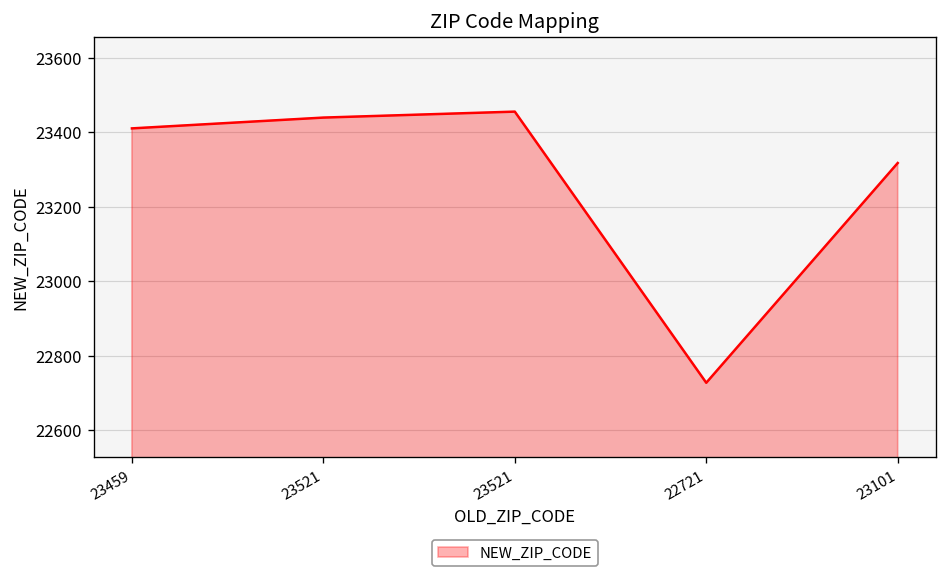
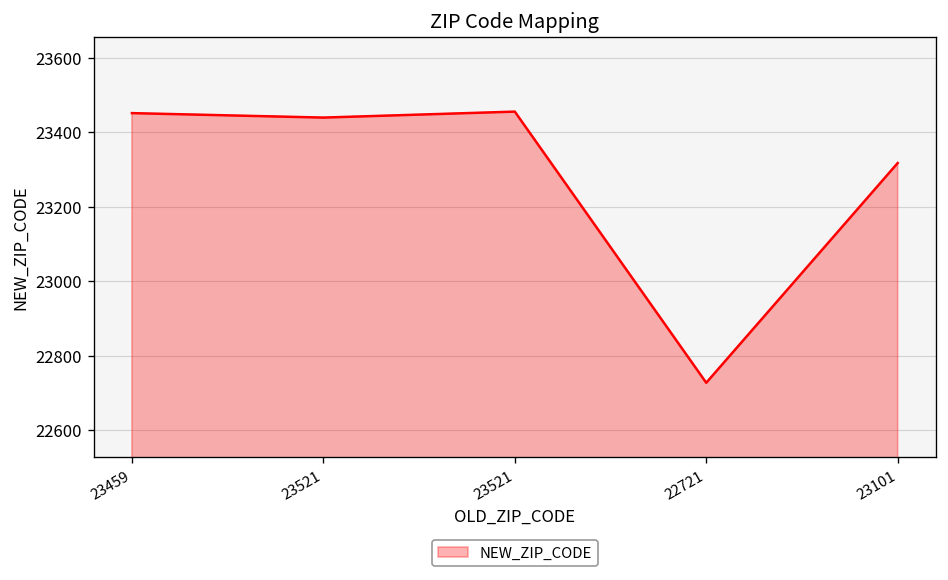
  {
-   "23459": 23410,
+   "23459": 23450,
    "22721": 22730,
    "23101": 23320
  }
